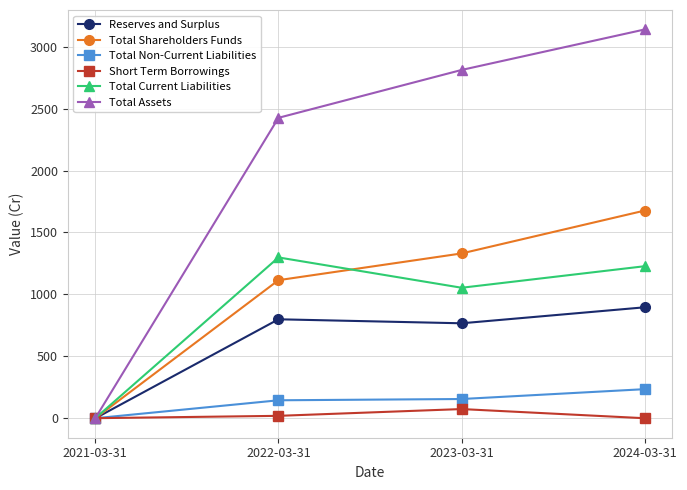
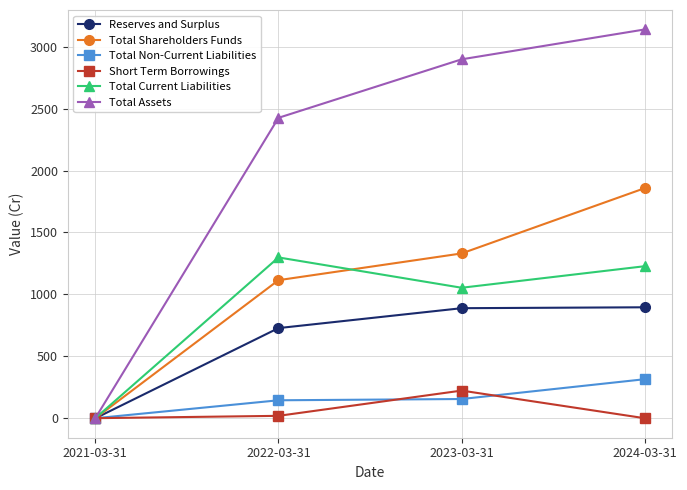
  {
    "Reserves and Surplus": {
-     "2022-03-31": 800,
-     "2023-03-31": 770,
+     "2022-03-31": 730,
+     "2023-03-31": 890,
      "2024-03-31": 900
    },
    "Total Shareholders Funds": {
      "2022-03-31": 1110,
      "2023-03-31": 1330,
-     "2024-03-31": 1680
+     "2024-03-31": 1860
    },
    "Total Non-Current Liabilities": {
      "2022-03-31": 140,
      "2023-03-31": 160,
-     "2024-03-31": 230
+     "2024-03-31": 320
    },
    "Short Term Borrowings": {
      "2022-03-31": 20,
-     "2023-03-31": 70,
+     "2023-03-31": 220,
      "2024-03-31": 0
    },
    "Total Current Liabilities": {
      "2022-03-31": 1300,
      "2023-03-31": 1050,
      "2024-03-31": 1230
    },
    "Total Assets": {
      "2022-03-31": 2430,
-     "2023-03-31": 2810,
+     "2023-03-31": 2900,
      "2024-03-31": 3140
    }
  }
